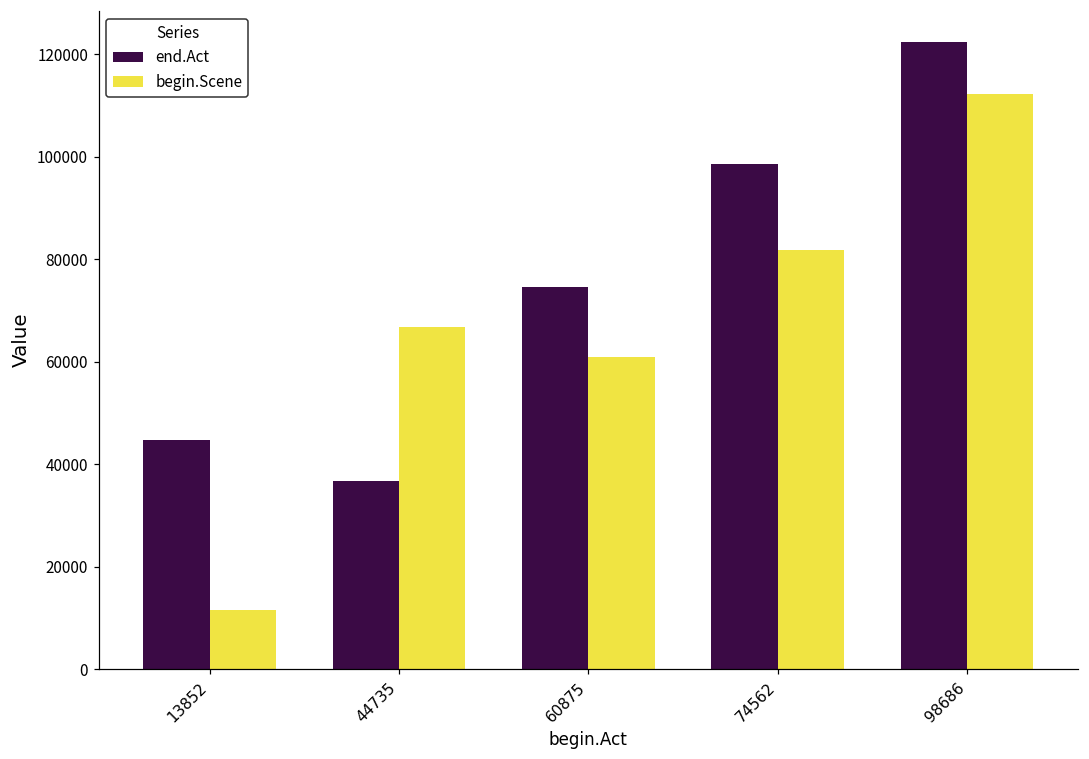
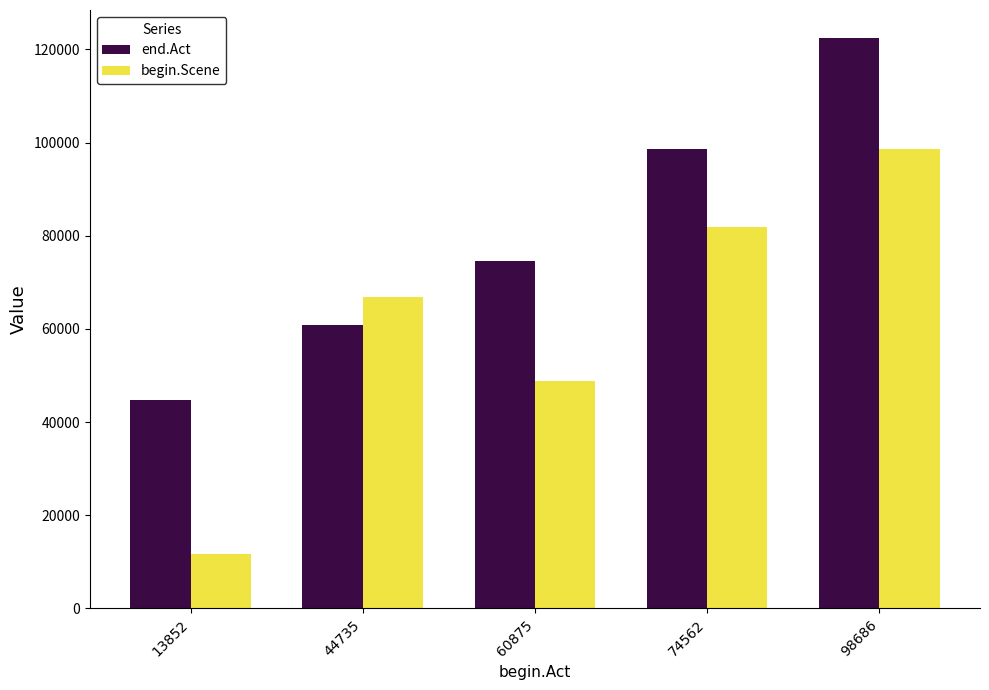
  {
    "end.Act": {
      "13852": 45000,
-     "44735": 37000,
+     "44735": 61000,
      "60875": 75000,
      "74562": 99000,
      "98686": 122000
    },
    "begin.Scene": {
      "13852": 12000,
      "44735": 67000,
-     "60875": 61000,
+     "60875": 49000,
      "74562": 82000,
-     "98686": 112000
+     "98686": 99000
    }
  }
